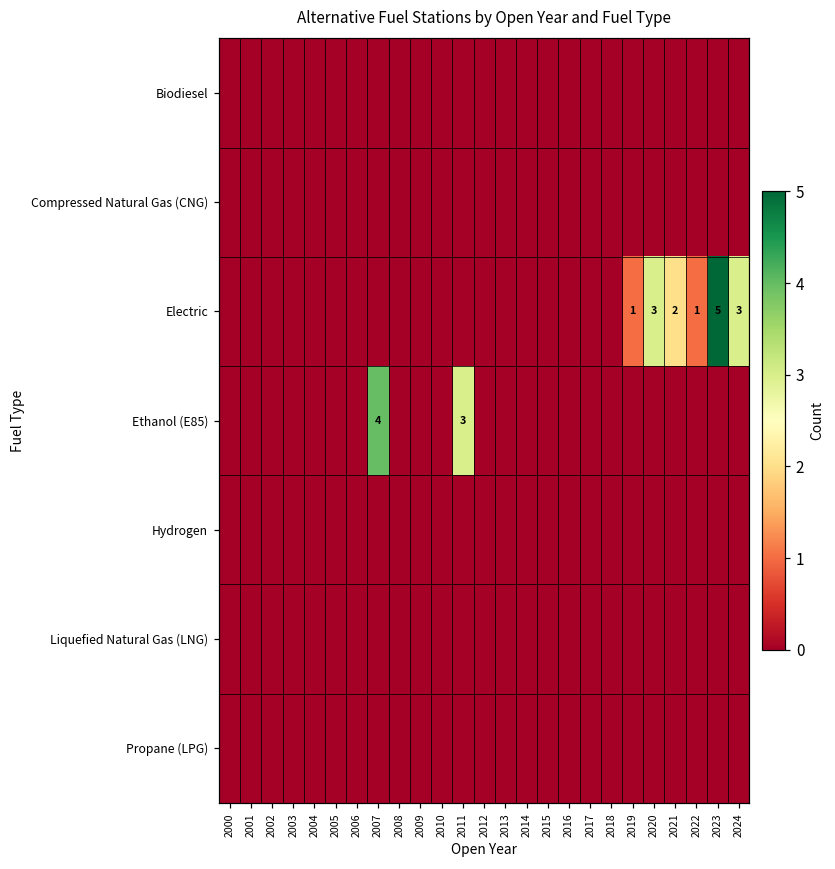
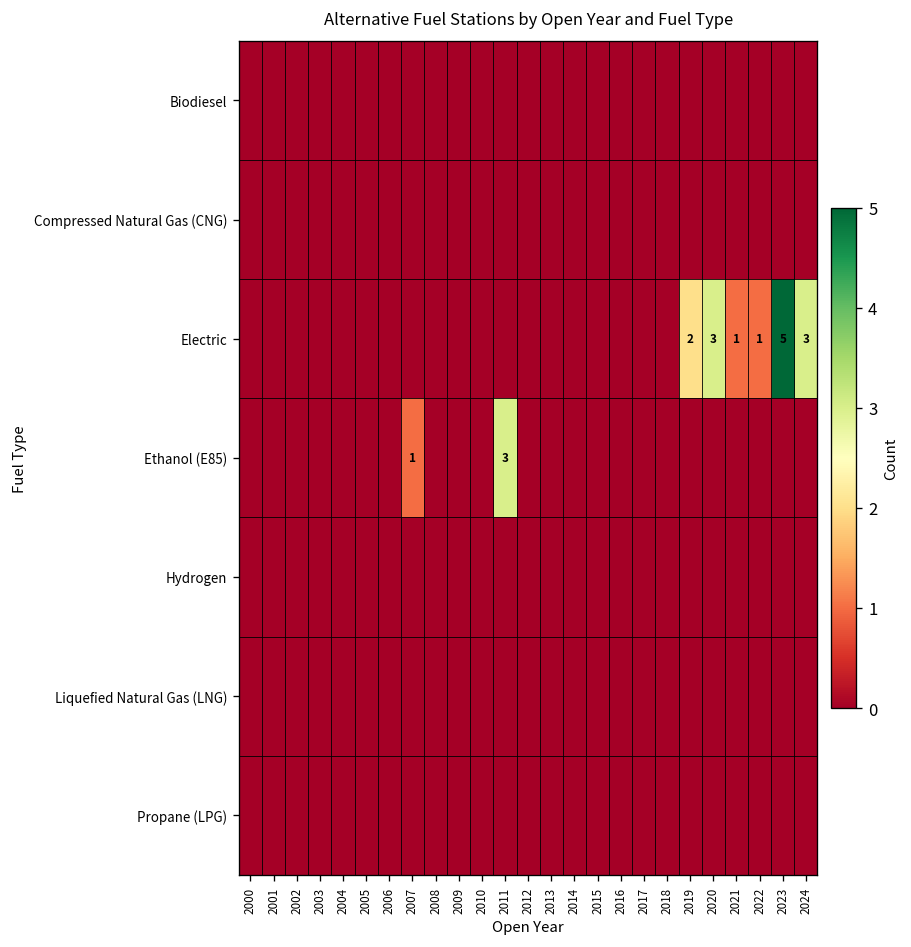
  {
    "Electric": {
-     "2019": 1,
+     "2019": 2,
      "2020": 3,
-     "2021": 2,
+     "2021": 1,
      "2022": 1,
      "2023": 5,
      "2024": 3
    },
    "Ethanol (E85)": {
-     "2007": 4,
+     "2007": 1,
      "2011": 3
    }
  }
